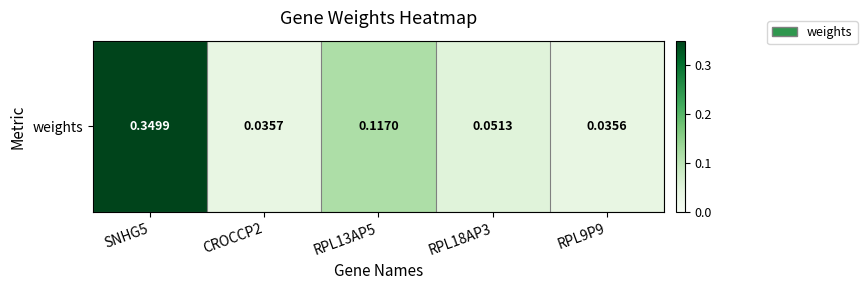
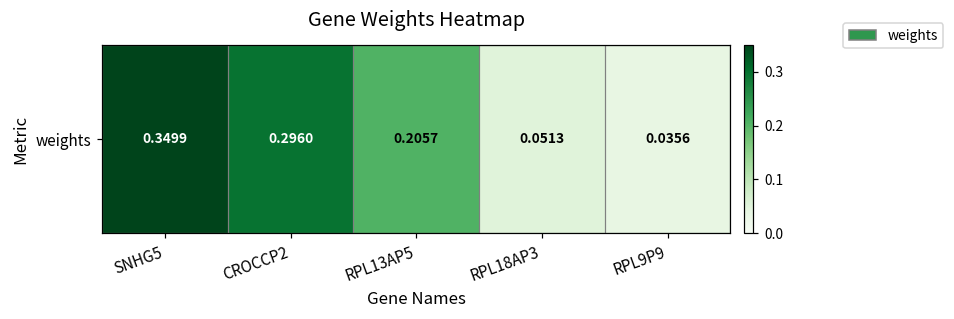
  {
    "weights": {
      "SNHG5": 0.3499,
-     "CROCCP2": 0.0357,
-     "RPL13AP5": 0.1170,
+     "CROCCP2": 0.2960,
+     "RPL13AP5": 0.2057,
      "RPL18AP3": 0.0513,
      "RPL9P9": 0.0356
    }
  }
